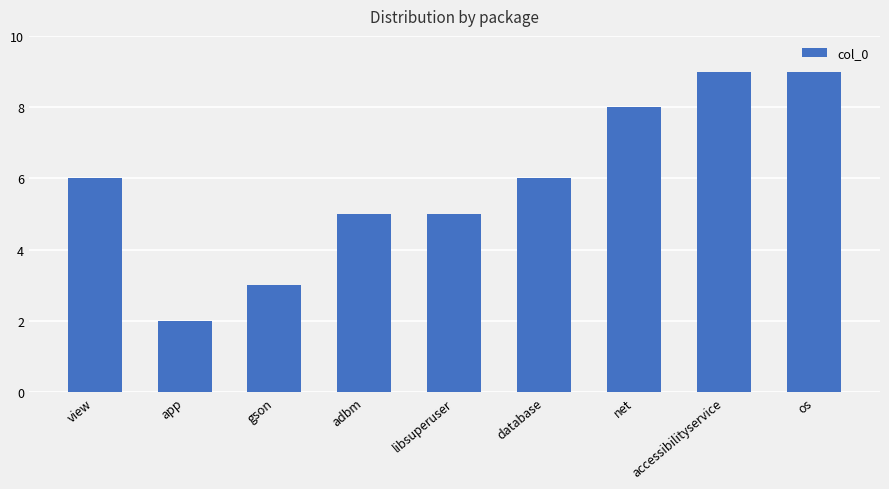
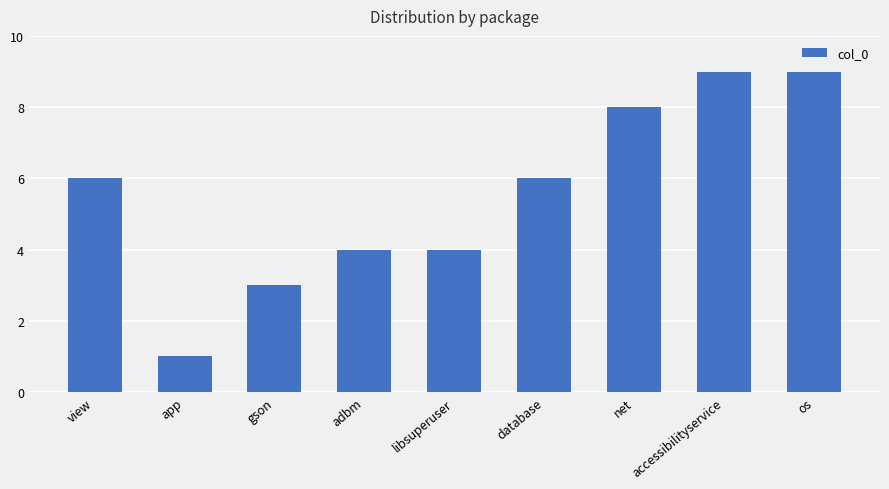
  {
    "view": 6,
-   "app": 2,
+   "app": 1,
    "gson": 3,
-   "adbm": 5,
-   "libsuperuser": 5,
+   "adbm": 4,
+   "libsuperuser": 4,
    "database": 6,
    "net": 8,
    "accessibilityservice": 9,
    "os": 9
  }
